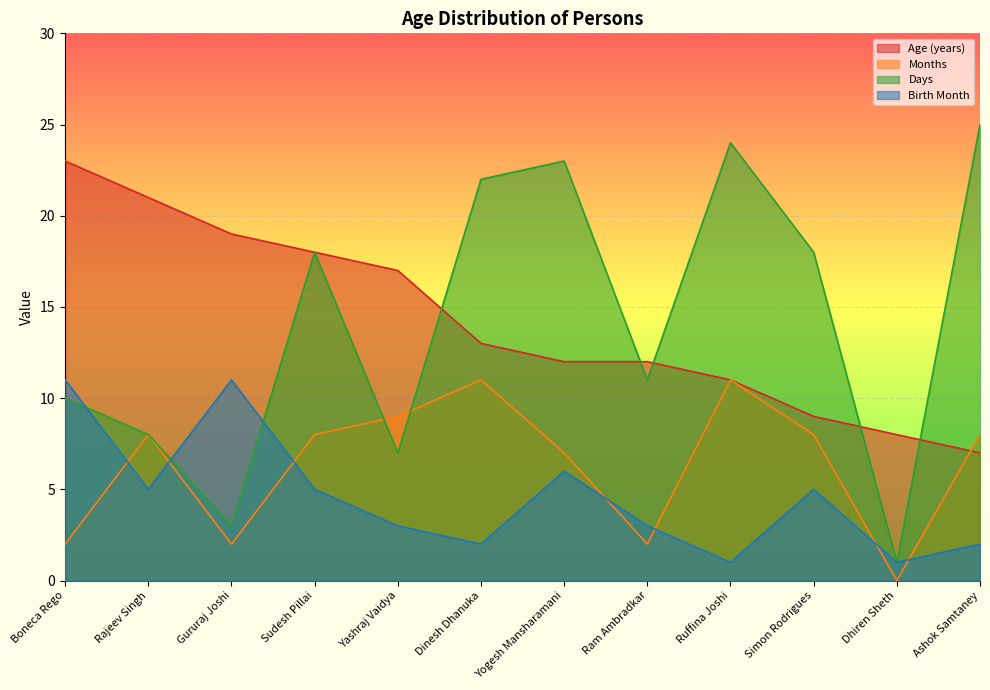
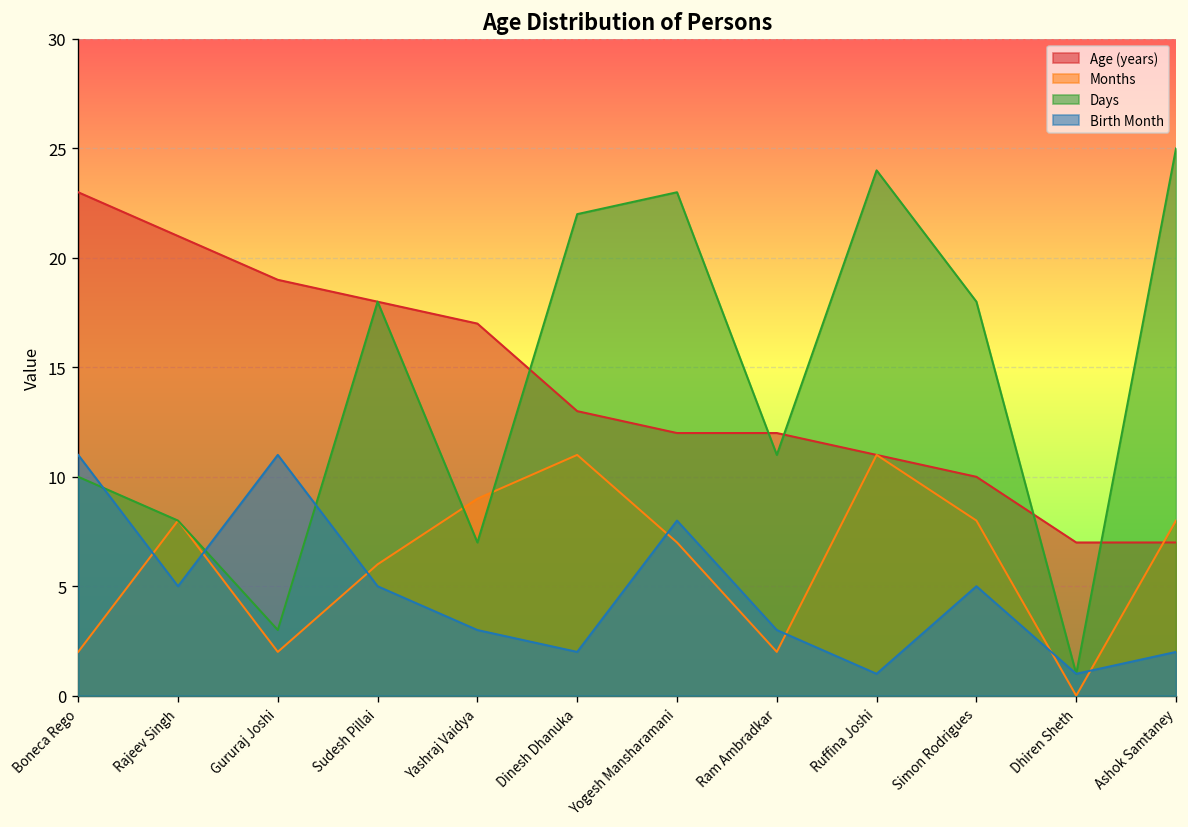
  {
    "Age (years)": {
      "Boneca Rego": 23,
      "Rajeev Singh": 21,
      "Gururaj Joshi": 19,
      "Yashraj Vaidya": 17,
      "Dinesh Dhanuka": 13,
      "Yogesh Mansharamani": 12,
      "Ram Ambradkar": 12,
-     "Simon Rodrigues": 9,
-     "Dhiren Sheth": 8,
+     "Simon Rodrigues": 10,
+     "Dhiren Sheth": 7,
      "Ashok Samtaney": 7
    },
    "Months": {
      "Boneca Rego": 2,
      "Gururaj Joshi": 2,
-     "Sudesh Pillai": 8,
+     "Sudesh Pillai": 6,
      "Yashraj Vaidya": 9,
      "Dinesh Dhanuka": 11,
      "Yogesh Mansharamani": 7,
      "Ram Ambradkar": 2,
      "Simon Rodrigues": 8,
      "Dhiren Sheth": 0,
      "Ashok Samtaney": 8
    },
    "Days": {
      "Boneca Rego": 10,
      "Gururaj Joshi": 3,
      "Yashraj Vaidya": 7,
      "Dinesh Dhanuka": 22,
      "Yogesh Mansharamani": 23,
      "Ram Ambradkar": 11,
      "Ruffina Joshi": 24,
      "Simon Rodrigues": 18,
      "Ashok Samtaney": 25
    },
    "Birth Month": {
      "Boneca Rego": 11,
      "Rajeev Singh": 5,
      "Gururaj Joshi": 11,
      "Sudesh Pillai": 5,
      "Yashraj Vaidya": 3,
      "Dinesh Dhanuka": 2,
-     "Yogesh Mansharamani": 6,
+     "Yogesh Mansharamani": 8,
      "Ram Ambradkar": 3,
      "Ruffina Joshi": 1,
      "Simon Rodrigues": 5,
      "Ashok Samtaney": 2
    }
  }
